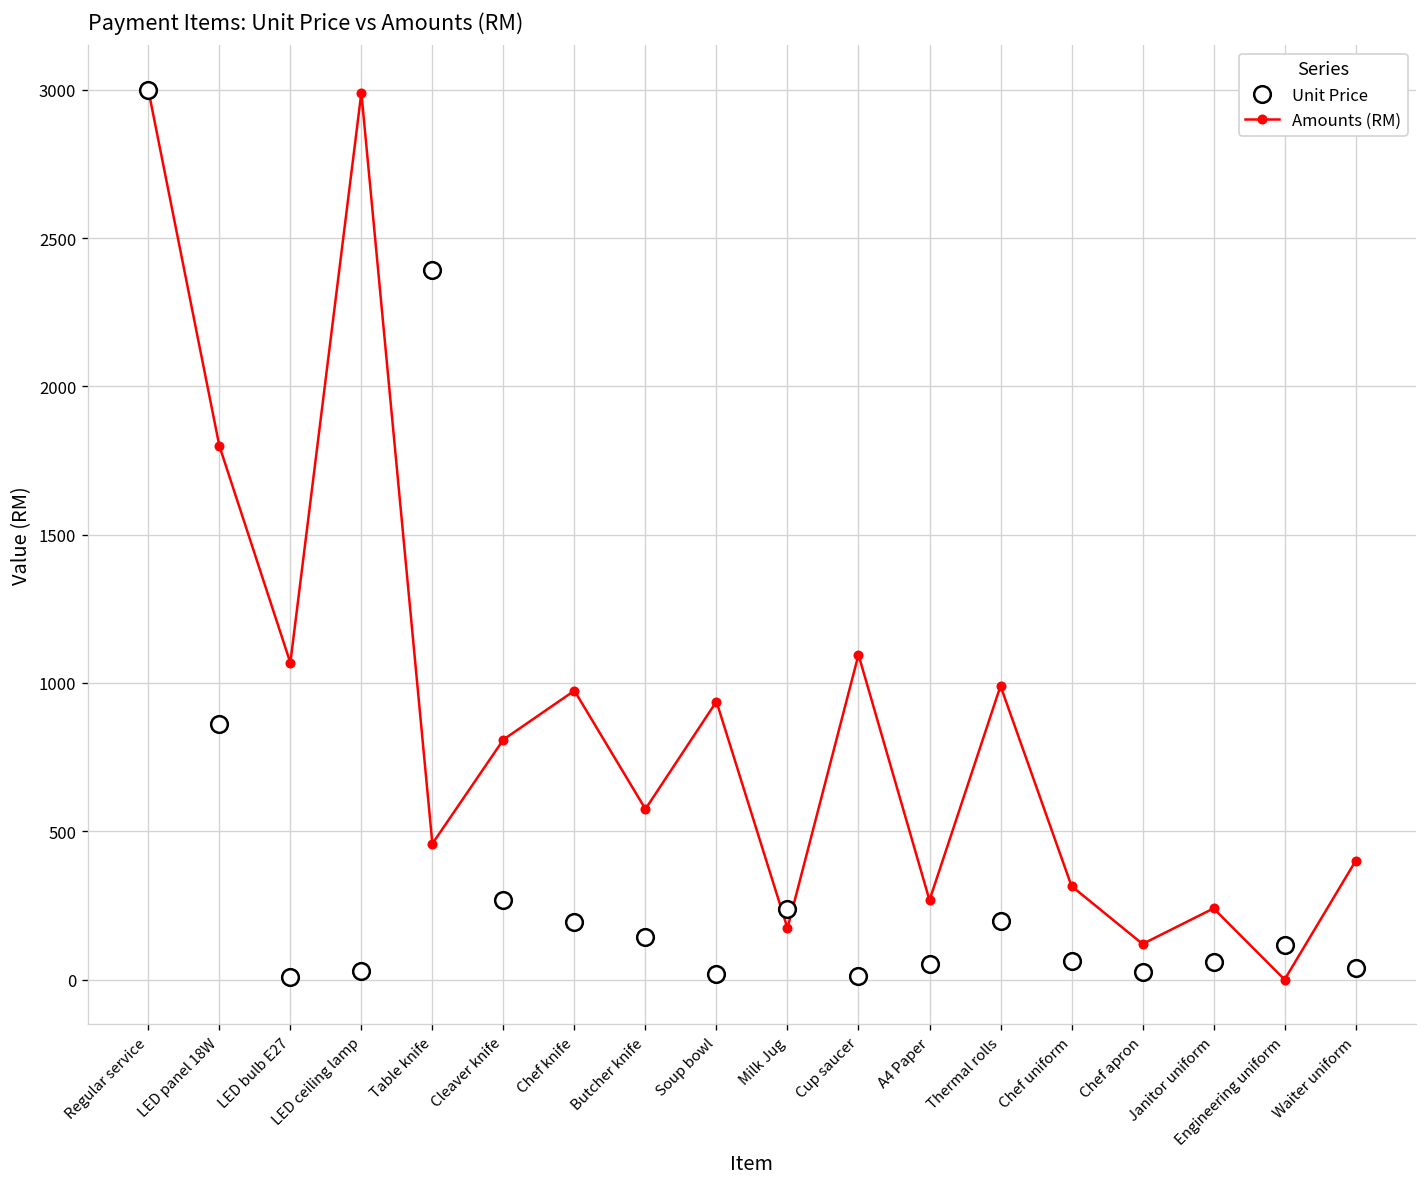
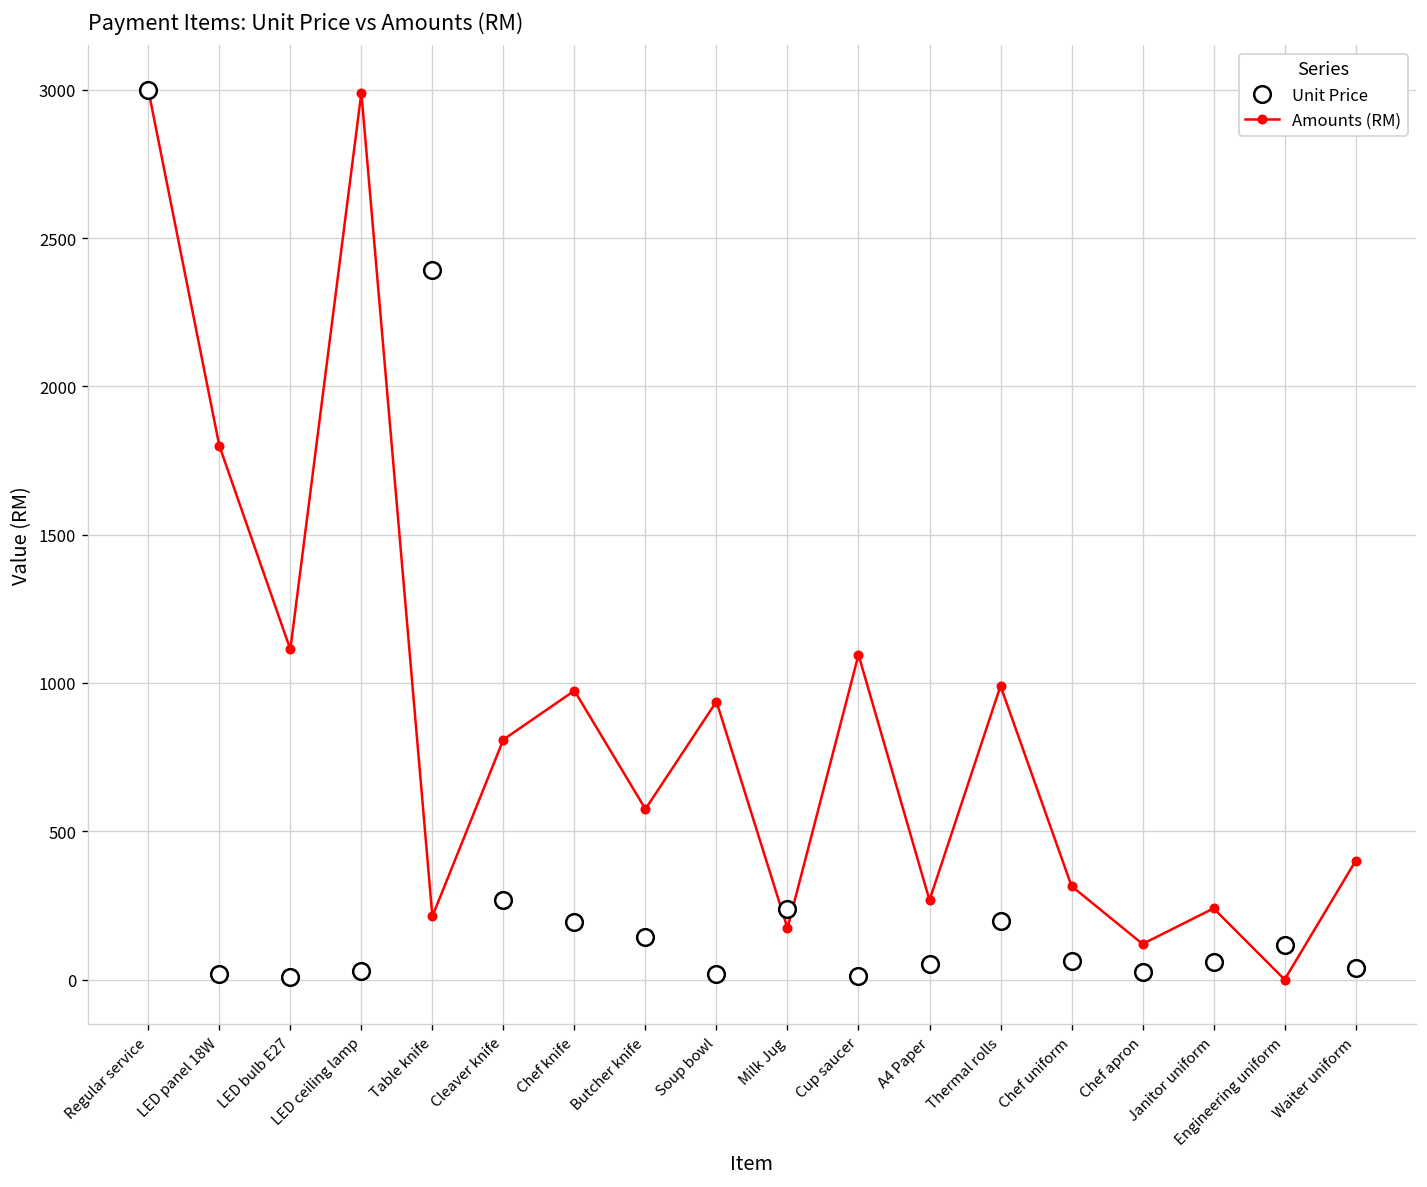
  {
    "Unit Price": {
-     "LED panel 18W": 860,
+     "LED panel 18W": 20,
      "LED bulb E27": 10,
      "LED ceiling lamp": 30,
      "Table knife": 2390,
      "Cleaver knife": 270,
      "Chef knife": 190,
      "Butcher knife": 140,
      "Soup bowl": 20,
      "Milk Jug": 240,
      "Cup saucer": 10,
      "A4 Paper": 50,
      "Thermal rolls": 200,
      "Chef uniform": 60,
      "Chef apron": 20,
      "Janitor uniform": 60,
      "Engineering uniform": 120,
      "Waiter uniform": 40
    },
    "Amounts (RM)": {
      "LED panel 18W": 1800,
-     "LED bulb E27": 1070,
+     "LED bulb E27": 1110,
      "LED ceiling lamp": 2990,
-     "Table knife": 460,
+     "Table knife": 210,
      "Cleaver knife": 810,
      "Chef knife": 970,
      "Butcher knife": 570,
      "Soup bowl": 940,
      "Milk Jug": 170,
      "Cup saucer": 1100,
      "A4 Paper": 270,
      "Thermal rolls": 990,
      "Chef uniform": 320,
      "Chef apron": 120,
      "Janitor uniform": 240,
      "Engineering uniform": 0,
      "Waiter uniform": 400
    }
  }
